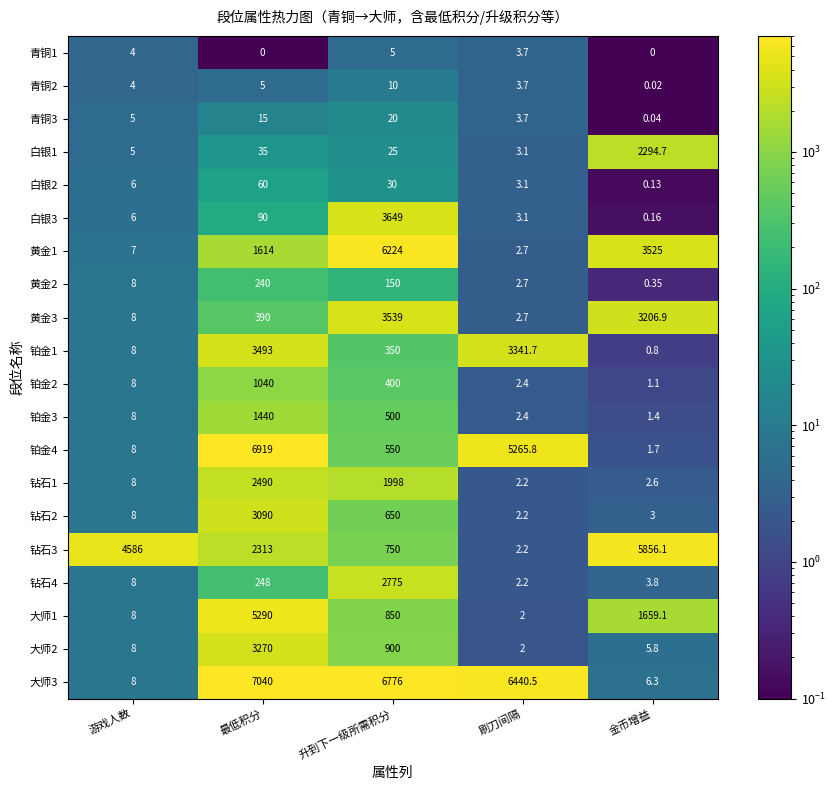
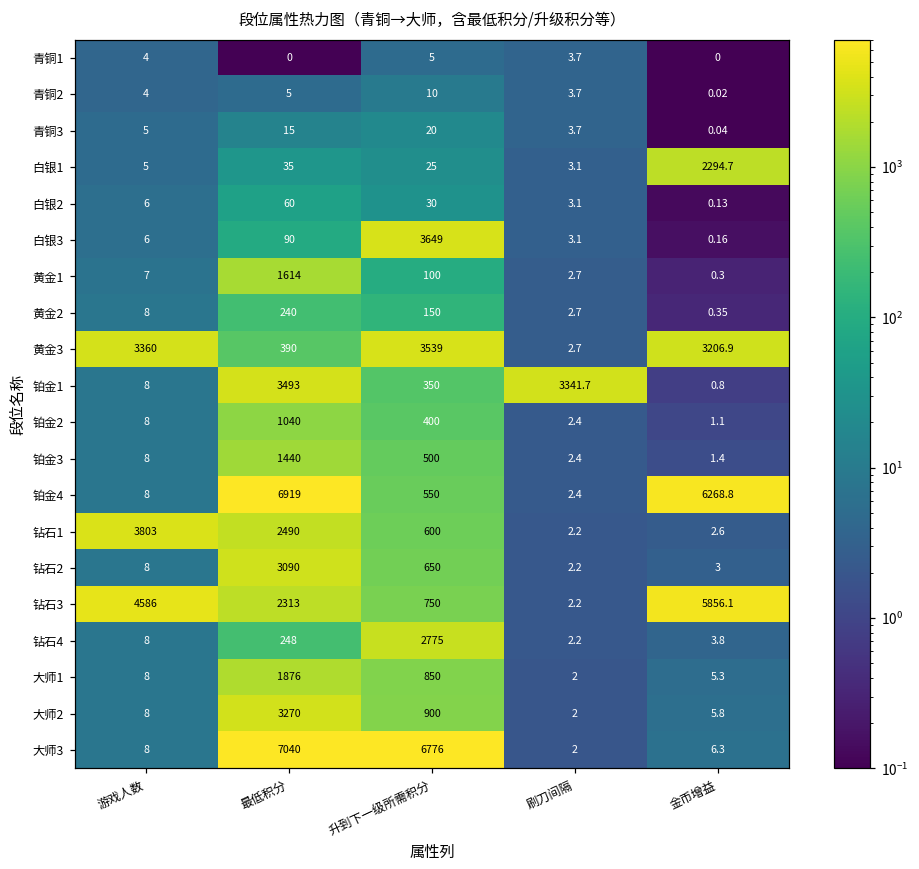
  {
    "青铜1": {
      "游戏人数": 4,
      "最低积分": 0,
      "升到下一级所需积分": 5,
      "刷刀间隔": 3.7,
      "金币增益": 0
    },
    "青铜2": {
      "游戏人数": 4,
      "最低积分": 5,
      "升到下一级所需积分": 10,
      "刷刀间隔": 3.7,
      "金币增益": 0.02
    },
    "青铜3": {
      "游戏人数": 5,
      "最低积分": 15,
      "升到下一级所需积分": 20,
      "刷刀间隔": 3.7,
      "金币增益": 0.04
    },
    "白银1": {
      "游戏人数": 5,
      "最低积分": 35,
      "升到下一级所需积分": 25,
      "刷刀间隔": 3.1,
      "金币增益": 2294.7
    },
    "白银2": {
      "游戏人数": 6,
      "最低积分": 60,
      "升到下一级所需积分": 30,
      "刷刀间隔": 3.1,
      "金币增益": 0.13
    },
    "白银3": {
      "游戏人数": 6,
      "最低积分": 90,
      "升到下一级所需积分": 3649,
      "刷刀间隔": 3.1,
      "金币增益": 0.16
    },
    "黄金1": {
      "游戏人数": 7,
      "最低积分": 1614,
-     "升到下一级所需积分": 6224,
+     "升到下一级所需积分": 100,
      "刷刀间隔": 2.7,
-     "金币增益": 3525
+     "金币增益": 0.3
    },
    "黄金2": {
      "游戏人数": 8,
      "最低积分": 240,
      "升到下一级所需积分": 150,
      "刷刀间隔": 2.7,
      "金币增益": 0.35
    },
    "黄金3": {
-     "游戏人数": 8,
+     "游戏人数": 3360,
      "最低积分": 390,
      "升到下一级所需积分": 3539,
      "刷刀间隔": 2.7,
      "金币增益": 3206.9
    },
    "铂金1": {
      "游戏人数": 8,
      "最低积分": 3493,
      "升到下一级所需积分": 350,
      "刷刀间隔": 3341.7,
      "金币增益": 0.8
    },
    "铂金2": {
      "游戏人数": 8,
      "最低积分": 1040,
      "升到下一级所需积分": 400,
      "刷刀间隔": 2.4,
      "金币增益": 1.1
    },
    "铂金3": {
      "游戏人数": 8,
      "最低积分": 1440,
      "升到下一级所需积分": 500,
      "刷刀间隔": 2.4,
      "金币增益": 1.4
    },
    "铂金4": {
      "游戏人数": 8,
      "最低积分": 6919,
      "升到下一级所需积分": 550,
-     "刷刀间隔": 5265.8,
-     "金币增益": 1.7
+     "刷刀间隔": 2.4,
+     "金币增益": 6268.8
    },
    "钻石1": {
-     "游戏人数": 8,
+     "游戏人数": 3803,
      "最低积分": 2490,
-     "升到下一级所需积分": 1998,
+     "升到下一级所需积分": 600,
      "刷刀间隔": 2.2,
      "金币增益": 2.6
    },
    "钻石2": {
      "游戏人数": 8,
      "最低积分": 3090,
      "升到下一级所需积分": 650,
      "刷刀间隔": 2.2,
      "金币增益": 3
    },
    "钻石3": {
      "游戏人数": 4586,
      "最低积分": 2313,
      "升到下一级所需积分": 750,
      "刷刀间隔": 2.2,
      "金币增益": 5856.1
    },
    "钻石4": {
      "游戏人数": 8,
      "最低积分": 248,
      "升到下一级所需积分": 2775,
      "刷刀间隔": 2.2,
      "金币增益": 3.8
    },
    "大师1": {
      "游戏人数": 8,
-     "最低积分": 5290,
+     "最低积分": 1876,
      "升到下一级所需积分": 850,
      "刷刀间隔": 2,
-     "金币增益": 1659.1
+     "金币增益": 5.3
    },
    "大师2": {
      "游戏人数": 8,
      "最低积分": 3270,
      "升到下一级所需积分": 900,
      "刷刀间隔": 2,
      "金币增益": 5.8
    },
    "大师3": {
      "游戏人数": 8,
      "最低积分": 7040,
      "升到下一级所需积分": 6776,
-     "刷刀间隔": 6440.5,
+     "刷刀间隔": 2,
      "金币增益": 6.3
    }
  }
